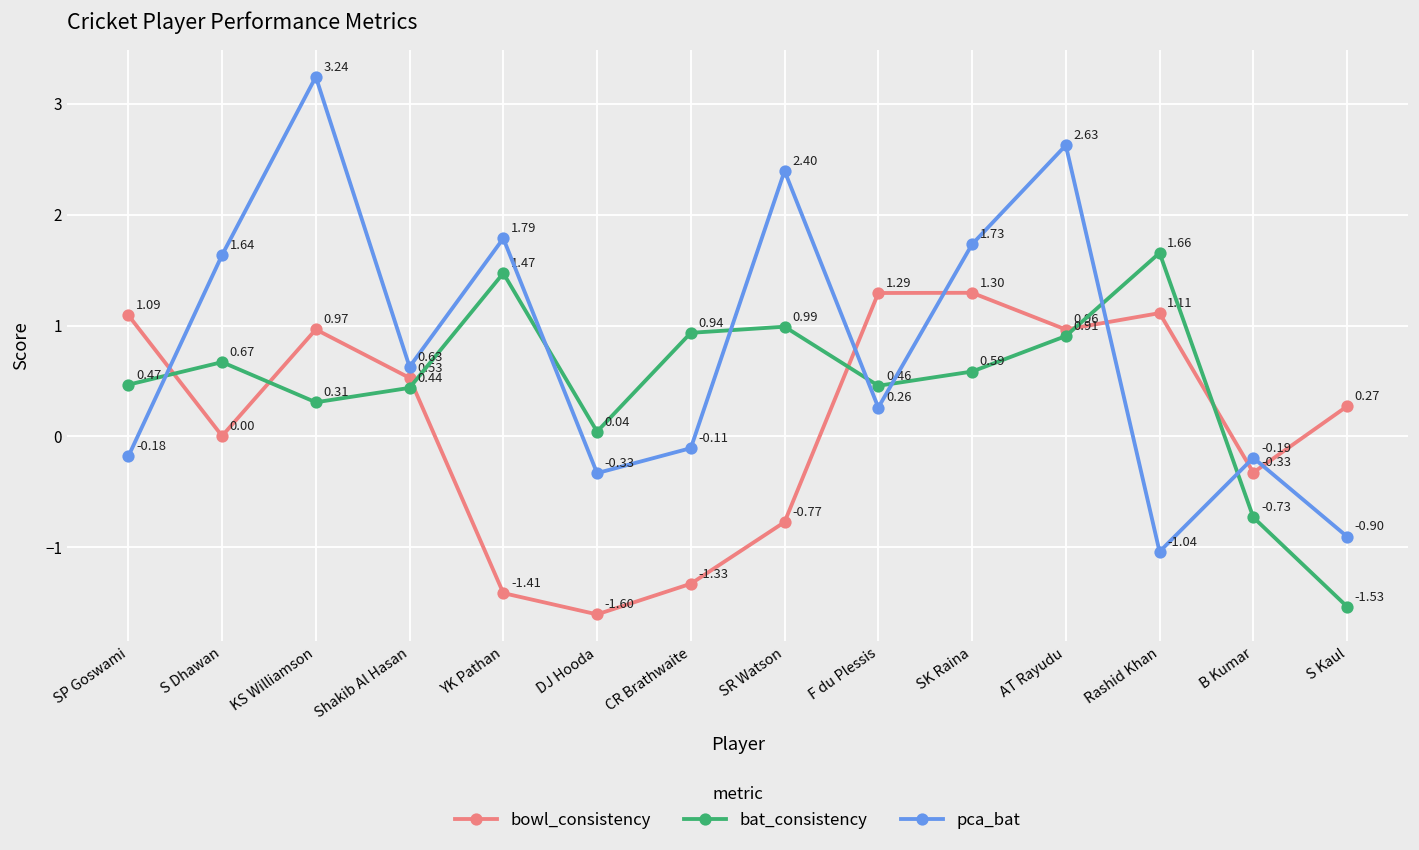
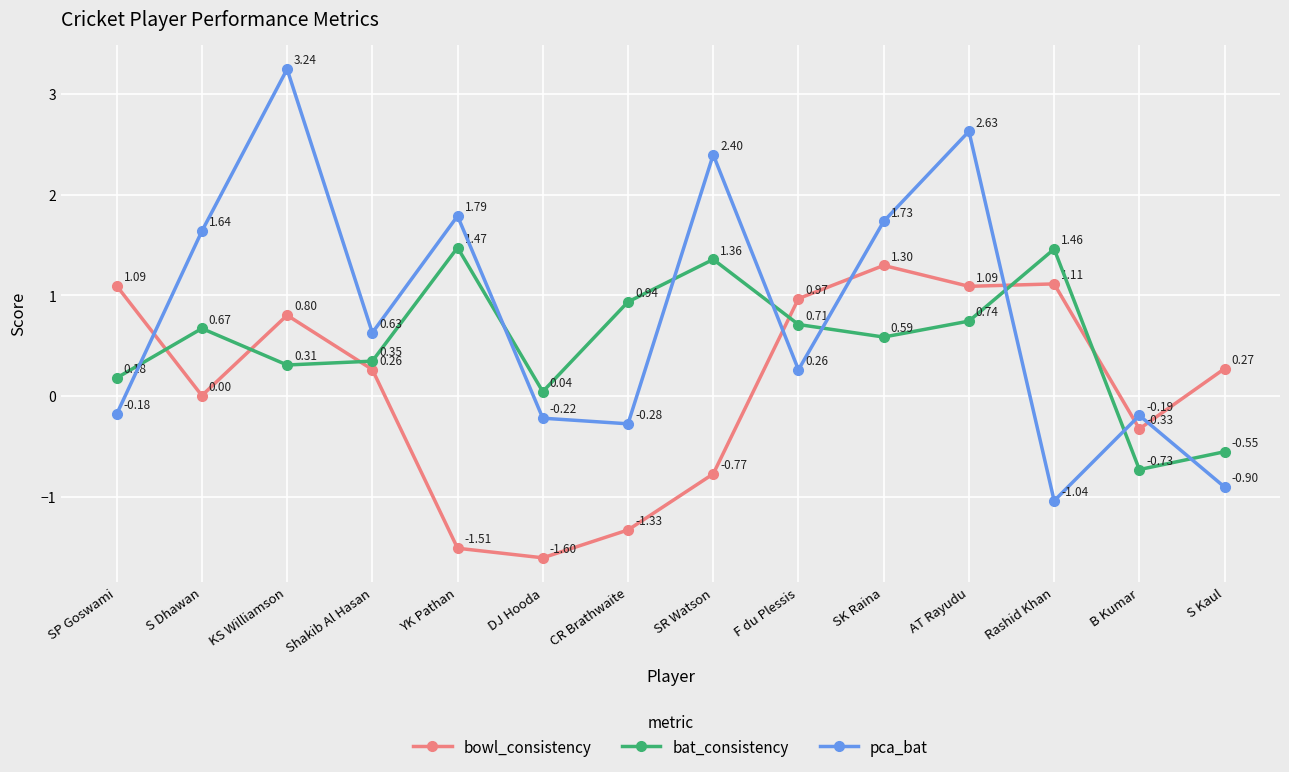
  {
    "bowl_consistency": {
      "SP Goswami": 1.09,
      "S Dhawan": 0.00,
-     "KS Williamson": 0.97,
-     "Shakib Al Hasan": 0.53,
-     "YK Pathan": -1.41,
+     "KS Williamson": 0.80,
+     "Shakib Al Hasan": 0.26,
+     "YK Pathan": -1.51,
      "DJ Hooda": -1.60,
      "CR Brathwaite": -1.33,
      "SR Watson": -0.77,
-     "F du Plessis": 1.29,
+     "F du Plessis": 0.97,
      "SK Raina": 1.30,
-     "AT Rayudu": 0.96,
+     "AT Rayudu": 1.09,
      "Rashid Khan": 1.11,
      "B Kumar": -0.33,
      "S Kaul": 0.27
    },
    "bat_consistency": {
-     "SP Goswami": 0.47,
+     "SP Goswami": 0.18,
      "S Dhawan": 0.67,
      "KS Williamson": 0.31,
-     "Shakib Al Hasan": 0.44,
+     "Shakib Al Hasan": 0.35,
      "YK Pathan": 1.47,
      "DJ Hooda": 0.04,
      "CR Brathwaite": 0.94,
-     "SR Watson": 0.99,
-     "F du Plessis": 0.46,
+     "SR Watson": 1.36,
+     "F du Plessis": 0.71,
      "SK Raina": 0.59,
-     "AT Rayudu": 0.91,
-     "Rashid Khan": 1.66,
+     "AT Rayudu": 0.74,
+     "Rashid Khan": 1.46,
      "B Kumar": -0.73,
-     "S Kaul": -1.53
+     "S Kaul": -0.55
    },
    "pca_bat": {
      "SP Goswami": -0.18,
      "S Dhawan": 1.64,
      "KS Williamson": 3.24,
      "YK Pathan": 1.79,
-     "DJ Hooda": -0.33,
-     "CR Brathwaite": -0.11,
+     "DJ Hooda": -0.22,
+     "CR Brathwaite": -0.28,
      "SR Watson": 2.40,
      "F du Plessis": 0.26,
      "SK Raina": 1.73,
      "AT Rayudu": 2.63,
      "Rashid Khan": -1.04,
      "B Kumar": -0.19,
      "S Kaul": -0.90
    }
  }
